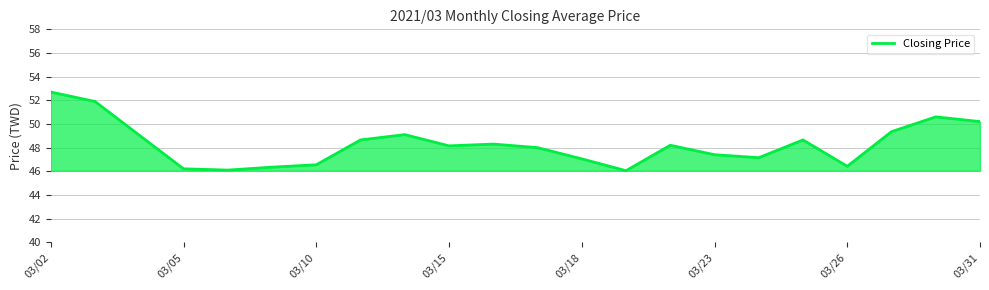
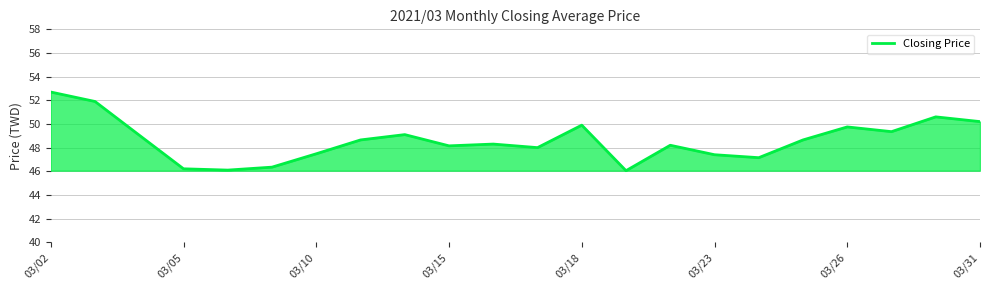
  {
    "03/02": 52.7,
    "03/05": 46.2,
-   "03/10": 46.6,
+   "03/10": 47.5,
    "03/15": 48.2,
-   "03/18": 47.1,
+   "03/18": 49.9,
    "03/23": 47.4,
-   "03/26": 46.4,
+   "03/26": 49.8,
    "03/31": 50.2
  }
